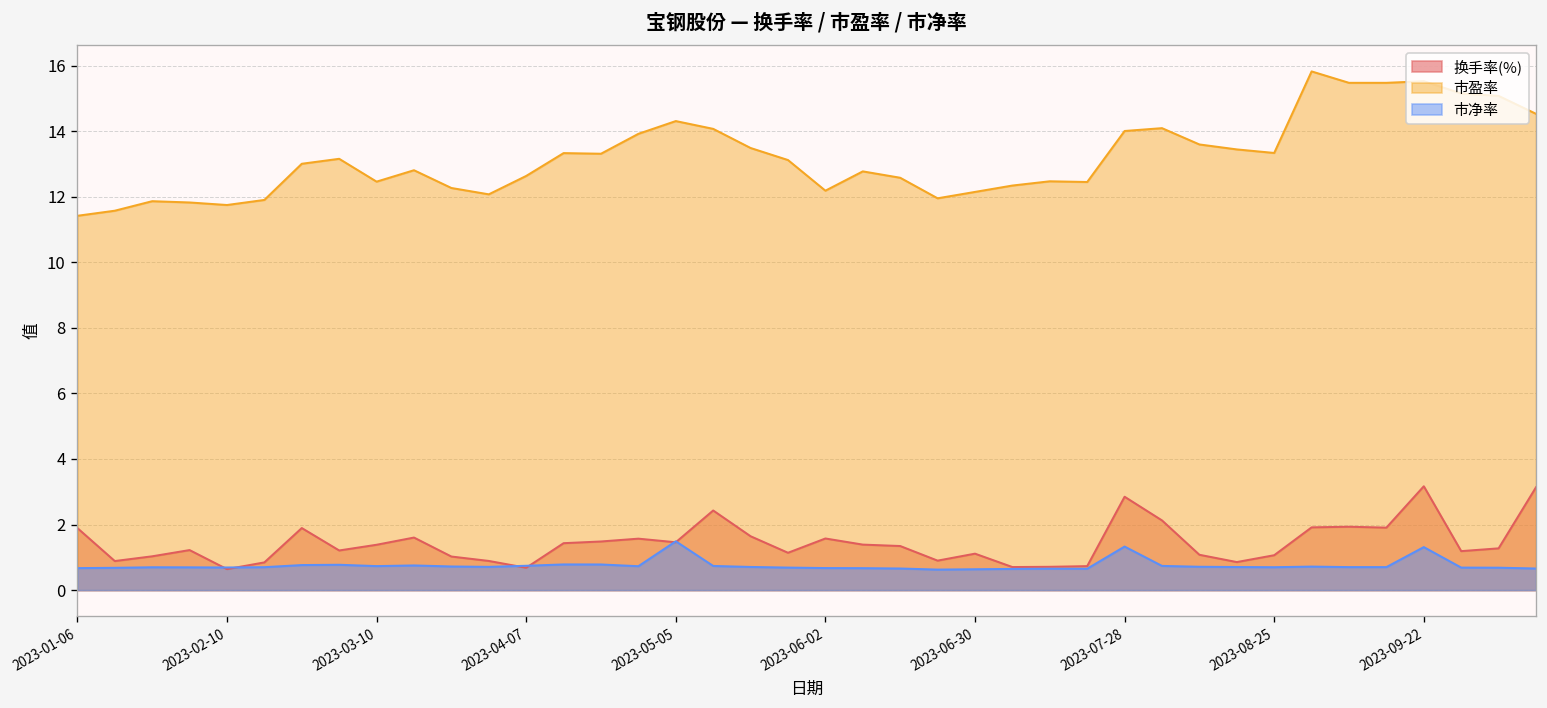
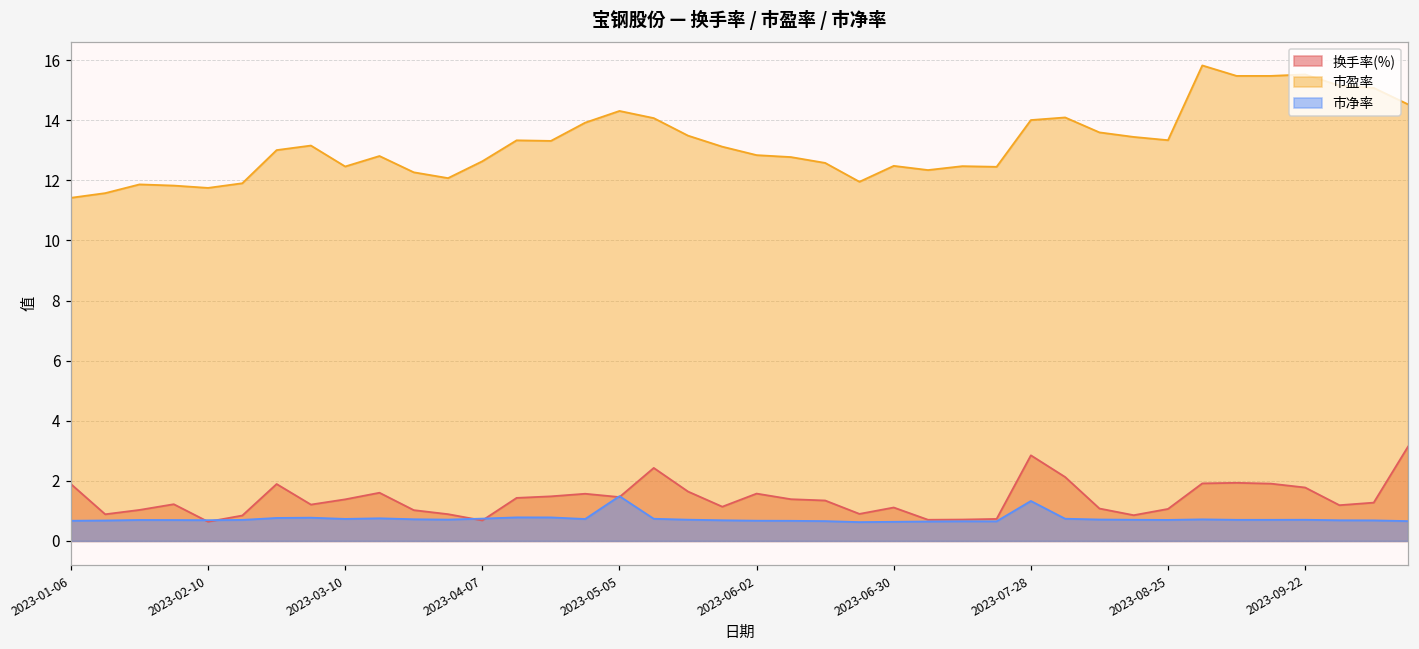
  {
    "换手率(%)": {
      "2023-01-06": 1.9,
      "2023-03-10": 1.4,
      "2023-06-02": 1.6,
      "2023-06-30": 1.1,
      "2023-07-28": 2.8,
      "2023-08-25": 1.1,
-     "2023-09-22": 3.2
+     "2023-09-22": 1.8
    },
    "市盈率": {
      "2023-01-06": 11.4,
      "2023-02-10": 11.7,
      "2023-03-10": 12.5,
      "2023-04-07": 12.6,
      "2023-05-05": 14.3,
-     "2023-06-02": 12.2,
-     "2023-06-30": 12.1,
+     "2023-06-02": 12.8,
+     "2023-06-30": 12.5,
      "2023-07-28": 14.0,
      "2023-08-25": 13.3
    },
    "市净率": {
      "2023-01-06": 0.7,
      "2023-03-10": 0.7,
      "2023-06-02": 0.7,
      "2023-06-30": 0.6,
      "2023-07-28": 1.3,
      "2023-08-25": 0.7,
-     "2023-09-22": 1.3
+     "2023-09-22": 0.7
    }
  }
